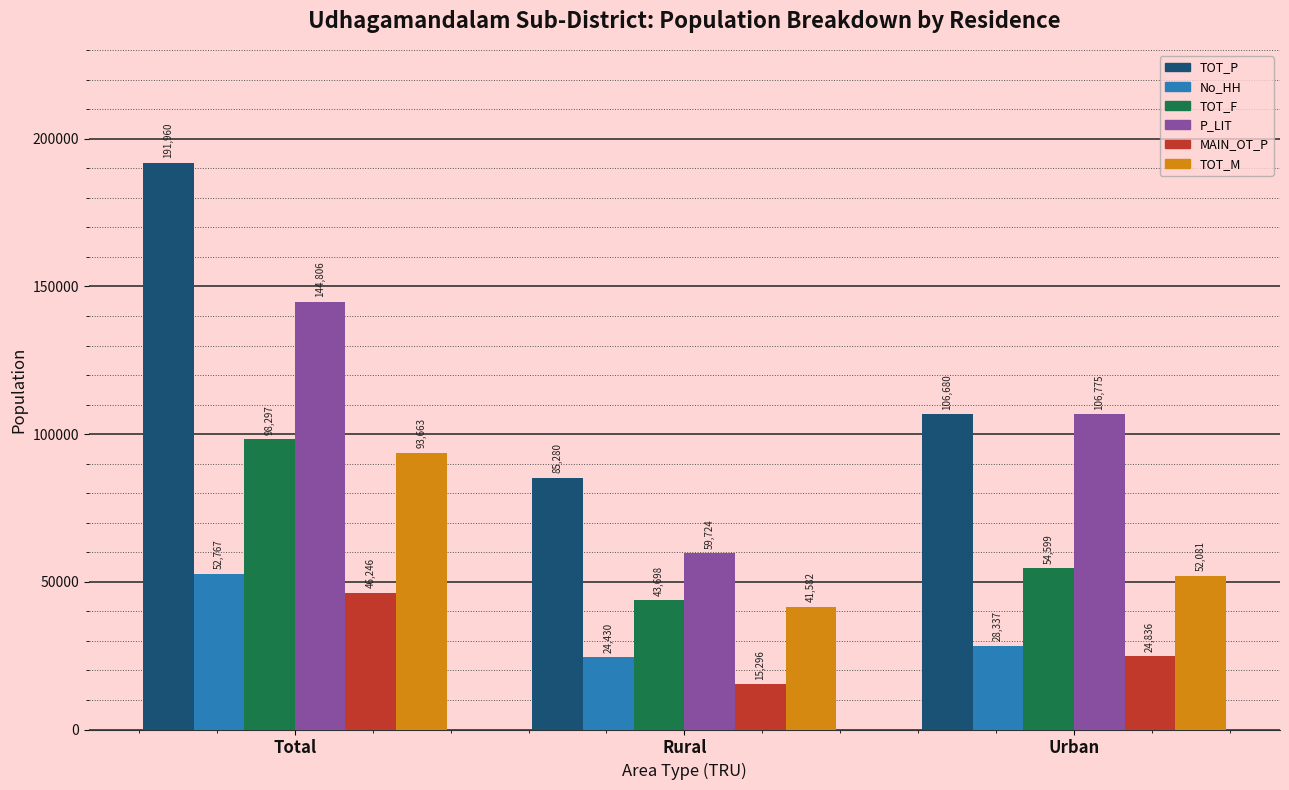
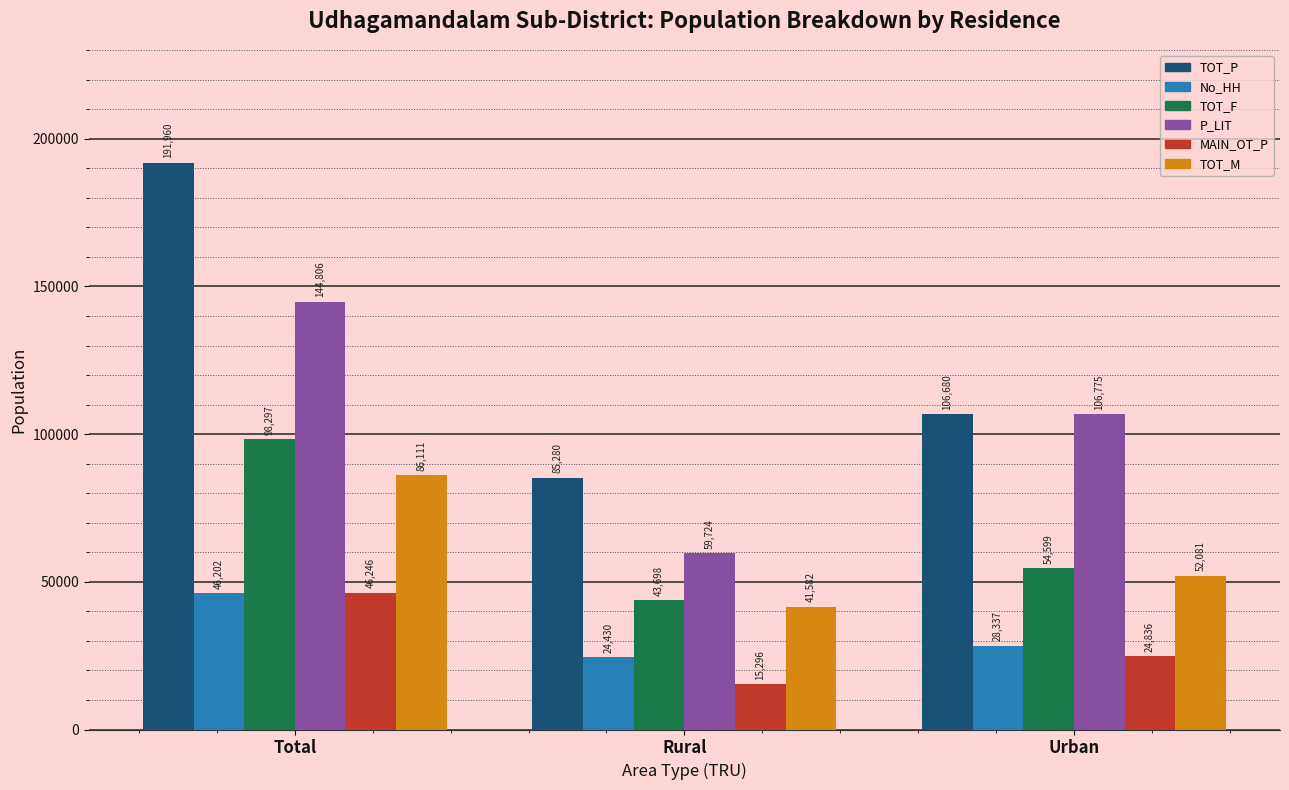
  {
    "No_HH": {
-     "Total": "52,767",
+     "Total": "46,202",
      "Rural": "24,430",
      "Urban": "28,337"
    },
    "P_LIT": {
      "Total": "144,806",
      "Rural": "59,724",
      "Urban": "106,775"
    },
    "MAIN_OT_P": {
      "Total": "46,246",
      "Rural": "15,296",
      "Urban": "24,836"
    },
    "TOT_M": {
-     "Total": "93,663",
+     "Total": "86,111",
      "Rural": "41,582",
      "Urban": "52,081"
    }
  }
